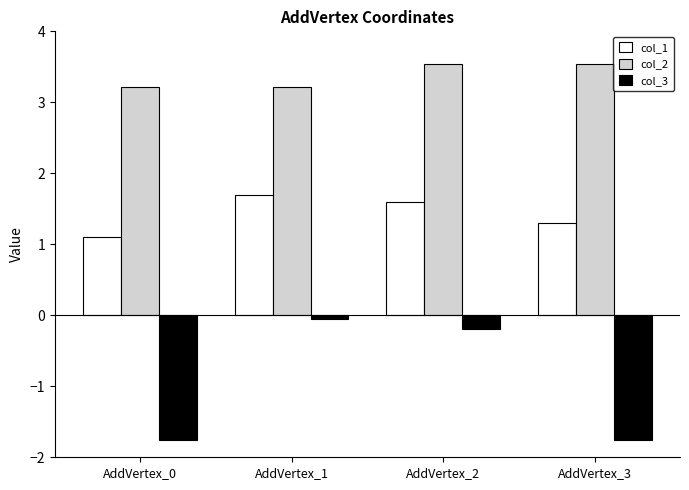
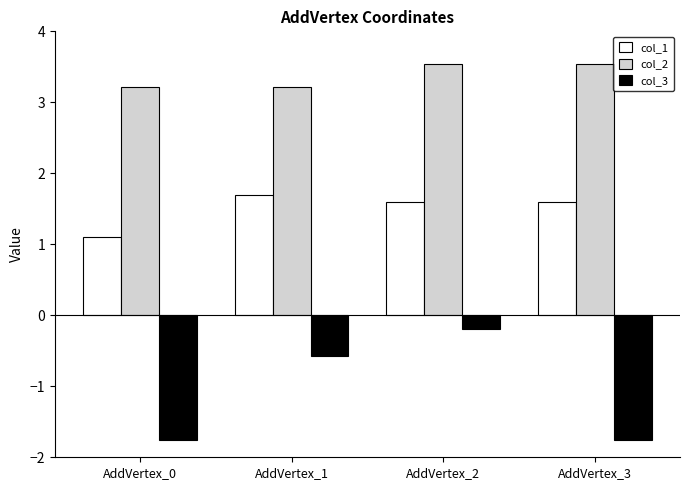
  {
    "col_1": {
      "AddVertex_0": 1.1,
      "AddVertex_1": 1.7,
      "AddVertex_2": 1.6,
-     "AddVertex_3": 1.3
+     "AddVertex_3": 1.6
    },
    "col_2": {
      "AddVertex_0": 3.2,
      "AddVertex_1": 3.2,
      "AddVertex_2": 3.5,
      "AddVertex_3": 3.5
    },
    "col_3": {
      "AddVertex_0": -1.8,
-     "AddVertex_1": -0.1,
+     "AddVertex_1": -0.6,
      "AddVertex_2": -0.2,
      "AddVertex_3": -1.8
    }
  }
